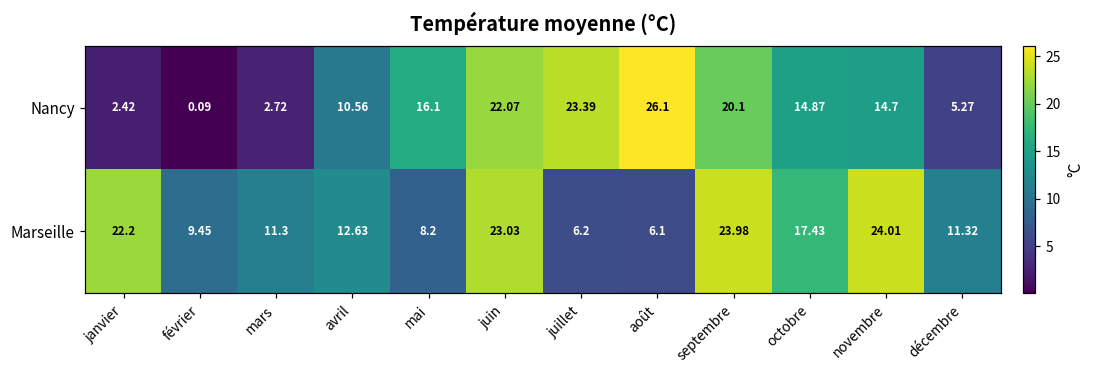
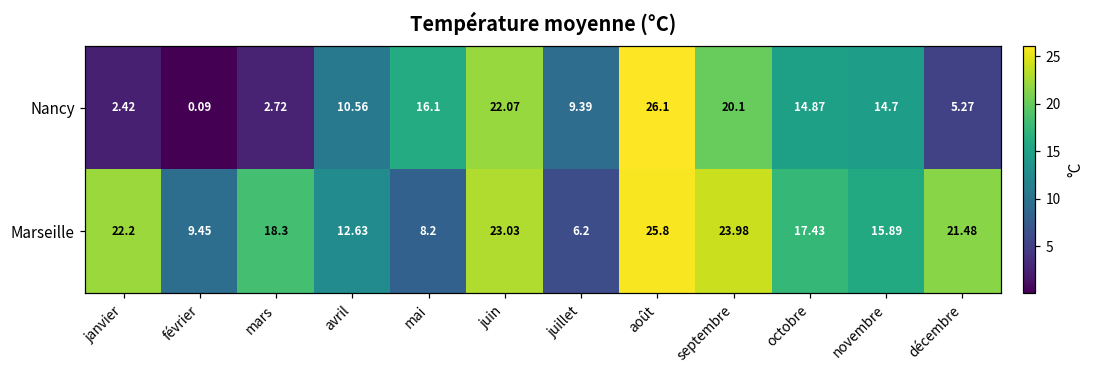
  {
    "Nancy": {
      "janvier": 2.42,
      "février": 0.09,
      "mars": 2.72,
      "avril": 10.56,
      "mai": 16.1,
      "juin": 22.07,
-     "juillet": 23.39,
+     "juillet": 9.39,
      "août": 26.1,
      "septembre": 20.1,
      "octobre": 14.87,
      "novembre": 14.7,
      "décembre": 5.27
    },
    "Marseille": {
      "janvier": 22.2,
      "février": 9.45,
-     "mars": 11.3,
+     "mars": 18.3,
      "avril": 12.63,
      "mai": 8.2,
      "juin": 23.03,
      "juillet": 6.2,
-     "août": 6.1,
+     "août": 25.8,
      "septembre": 23.98,
      "octobre": 17.43,
-     "novembre": 24.01,
-     "décembre": 11.32
+     "novembre": 15.89,
+     "décembre": 21.48
    }
  }
